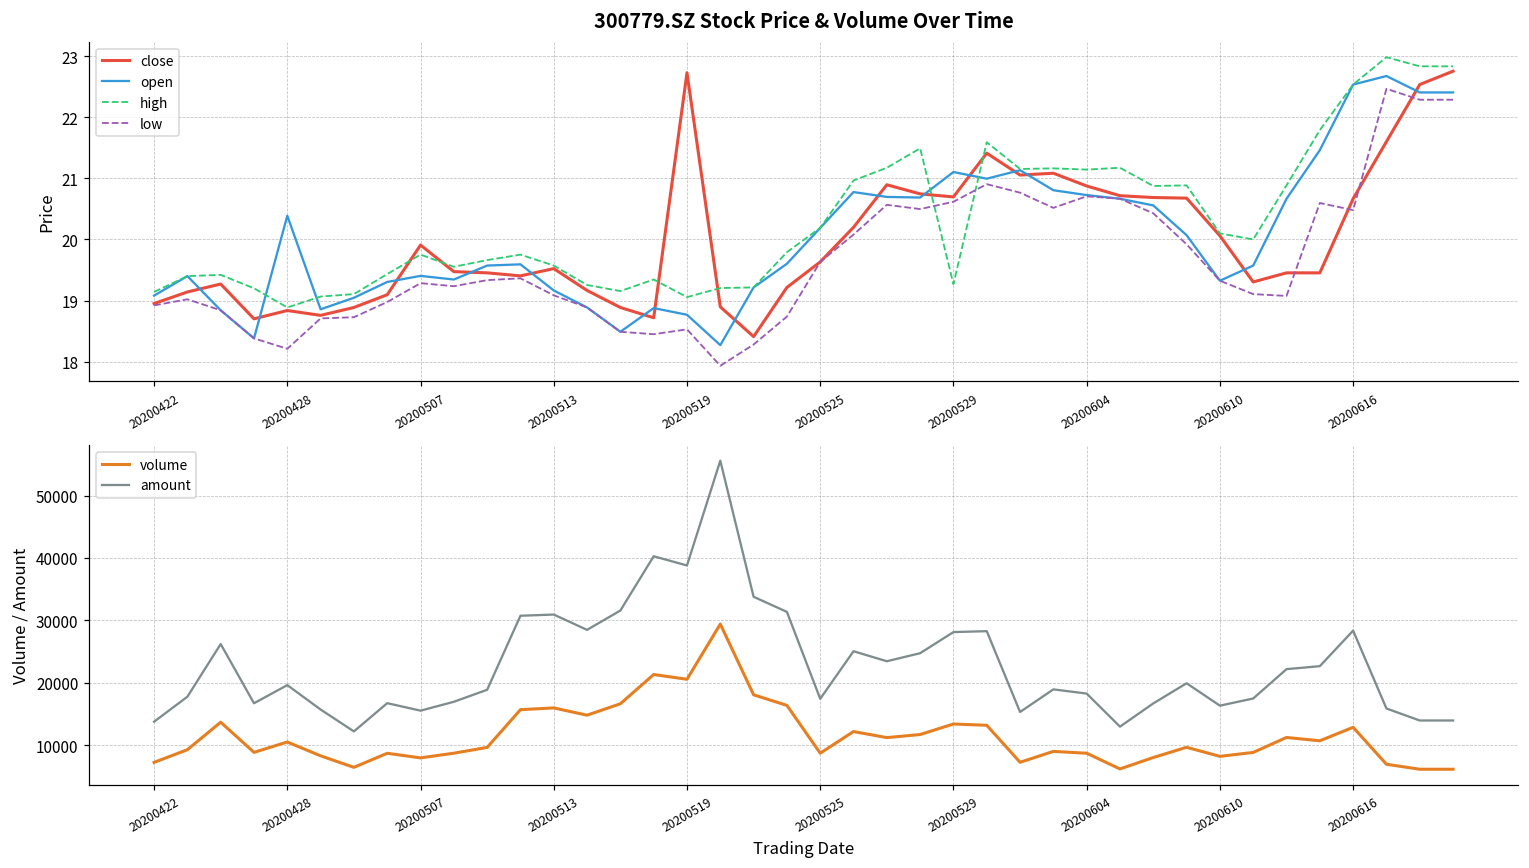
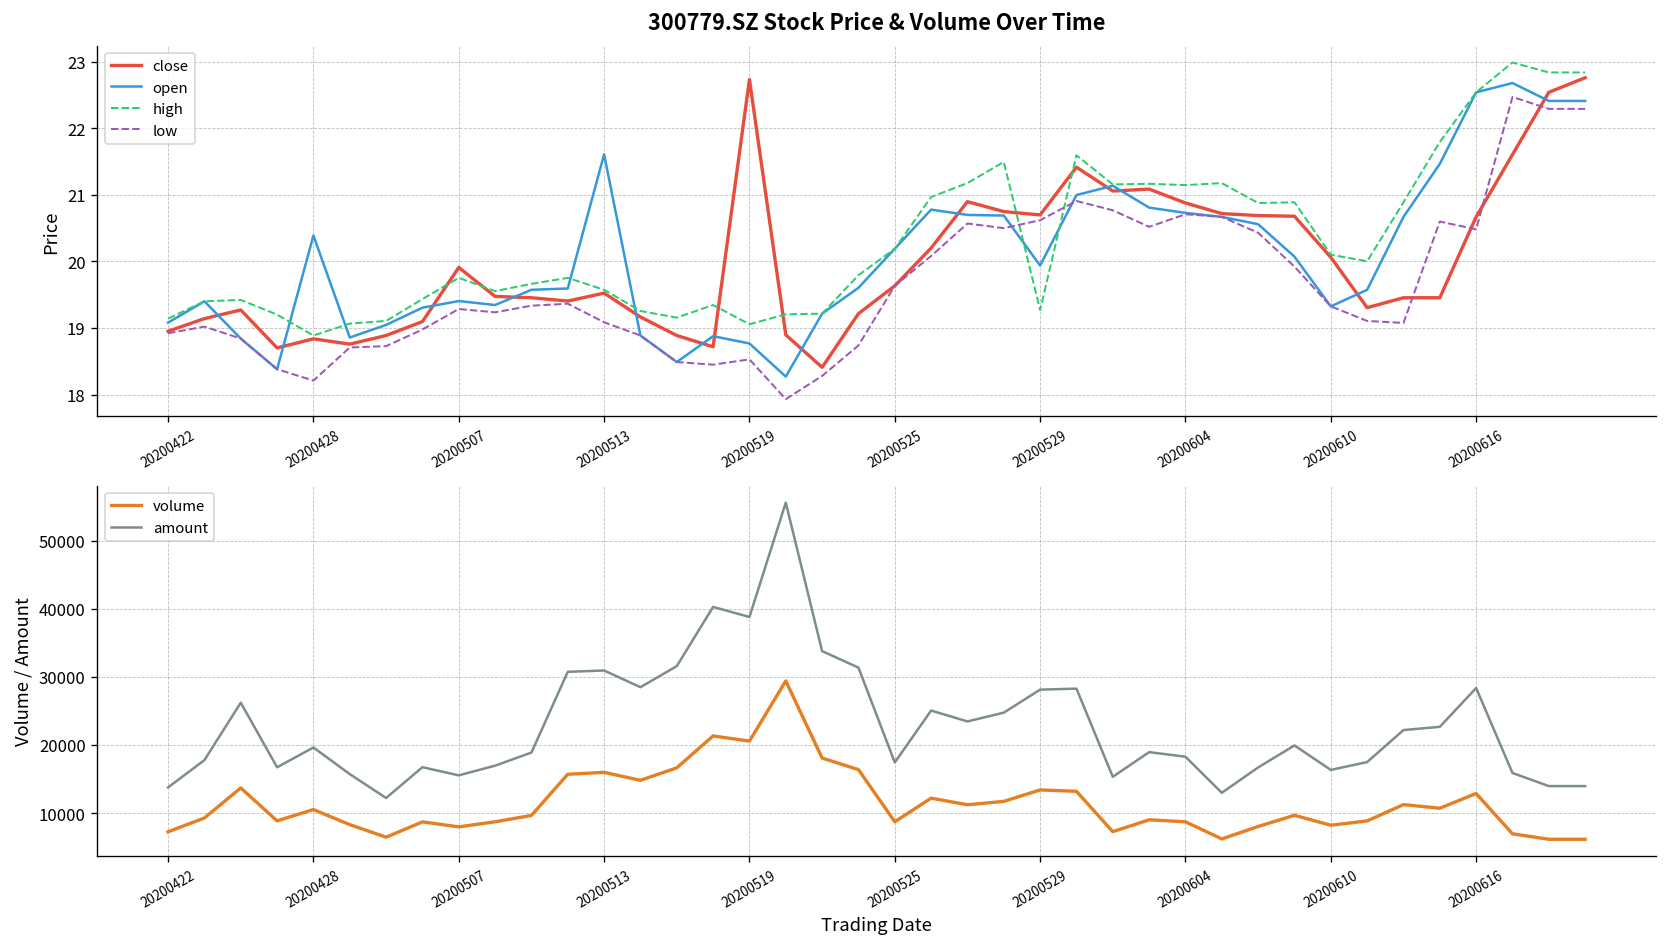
  {
    "300779.SZ Stock Price & Volume Over Time": {
      "close": {
        "20200428": 18.8,
        "20200507": 19.9,
        "20200513": 19.5,
        "20200519": 22.7,
        "20200529": 20.7,
        "20200604": 20.9,
        "20200616": 20.7
      },
      "open": {
        "20200422": 19.1,
        "20200428": 20.4,
        "20200507": 19.4,
-       "20200513": 19.2,
+       "20200513": 21.6,
        "20200519": 18.8,
-       "20200529": 21.1
+       "20200529": 19.9
      },
      "high": {
        "20200422": 19.1,
        "20200428": 18.9,
        "20200507": 19.8,
        "20200513": 19.6,
        "20200519": 19.1,
        "20200529": 19.3,
        "20200604": 21.1
      },
      "low": {
        "20200428": 18.2,
        "20200507": 19.3,
        "20200513": 19.1,
        "20200519": 18.5,
        "20200529": 20.6,
        "20200616": 20.5
      }
    }
  }
